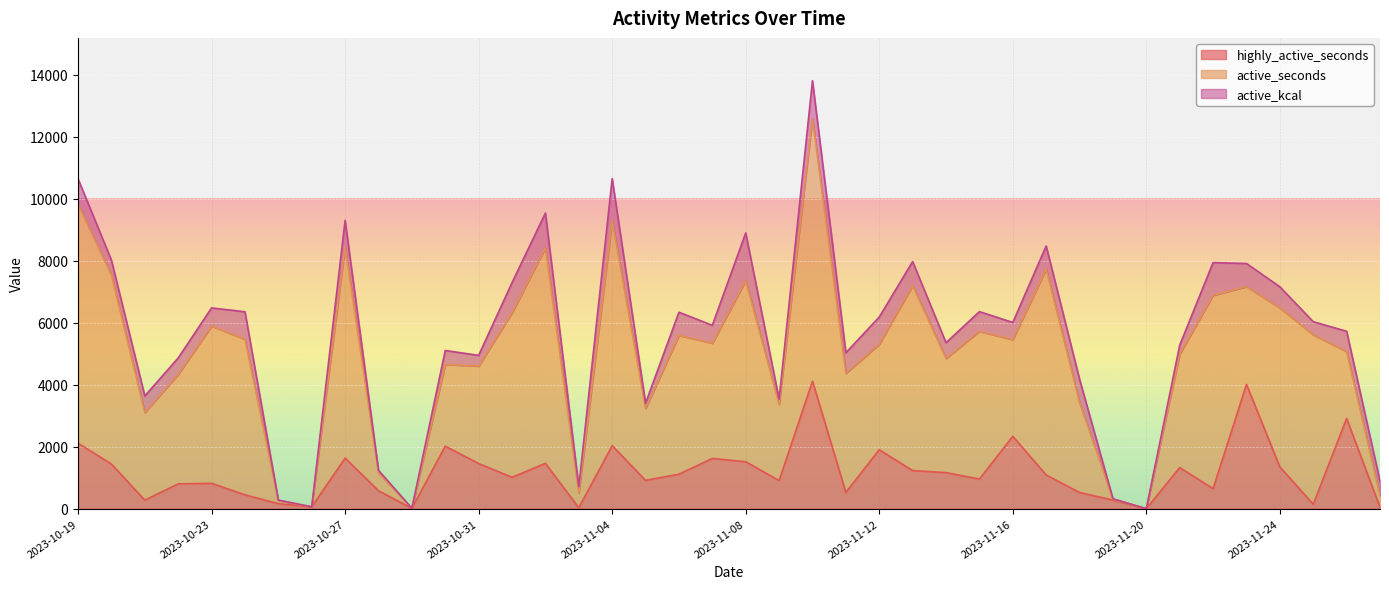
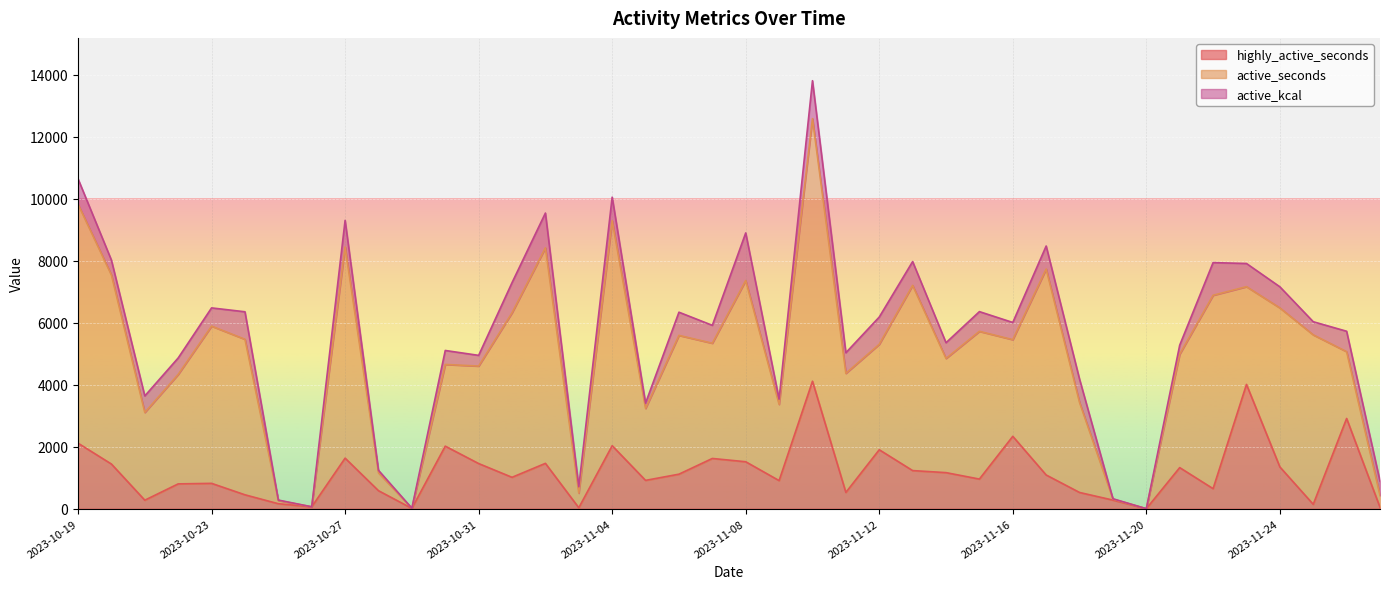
  {
    "active_kcal": {
      "2023-10-19": 800,
      "2023-10-23": 600,
      "2023-10-27": 900,
      "2023-10-31": 300,
-     "2023-11-04": 1400,
+     "2023-11-04": 800,
      "2023-11-08": 1500,
      "2023-11-12": 900,
      "2023-11-16": 600,
      "2023-11-24": 700
    }
  }
